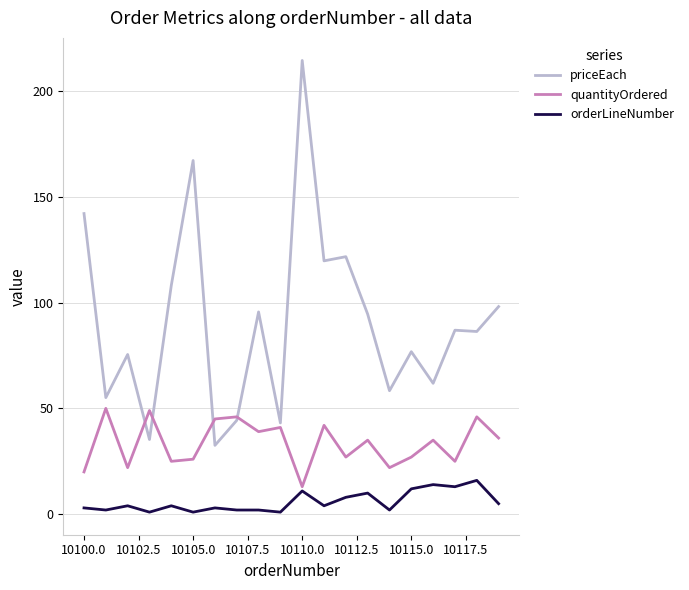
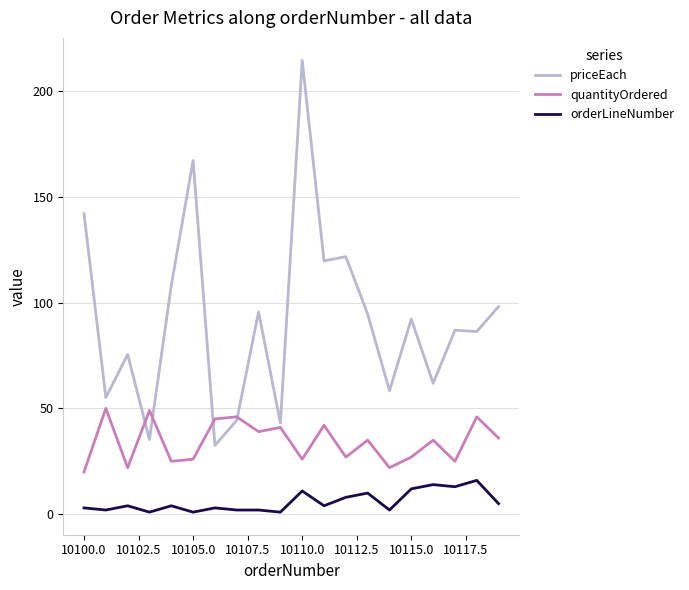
  {
    "priceEach": {
      "10100.0": 142,
      "10105.0": 167,
      "10110.0": 214,
-     "10115.0": 77
+     "10115.0": 92
    },
    "quantityOrdered": {
      "10100.0": 20,
      "10105.0": 26,
-     "10110.0": 13,
+     "10110.0": 26,
      "10115.0": 27
    },
    "orderLineNumber": {
      "10100.0": 3,
      "10105.0": 1,
      "10110.0": 11,
      "10115.0": 12
    }
  }
